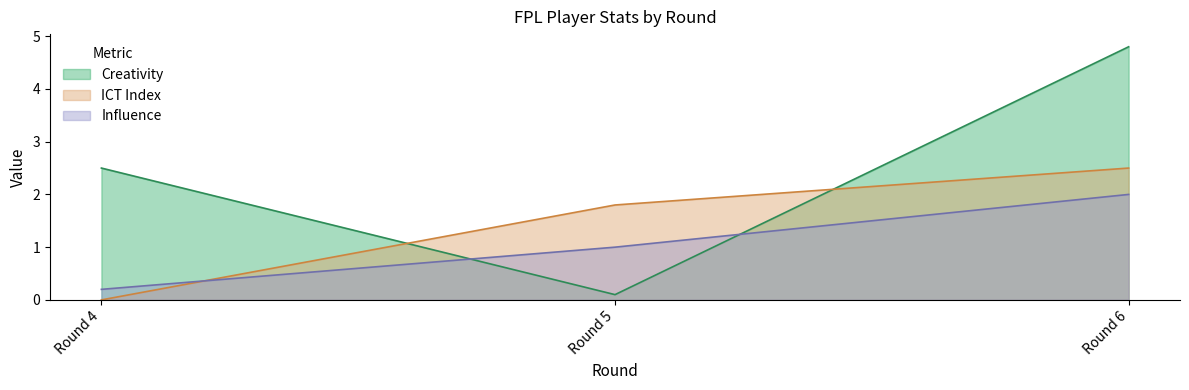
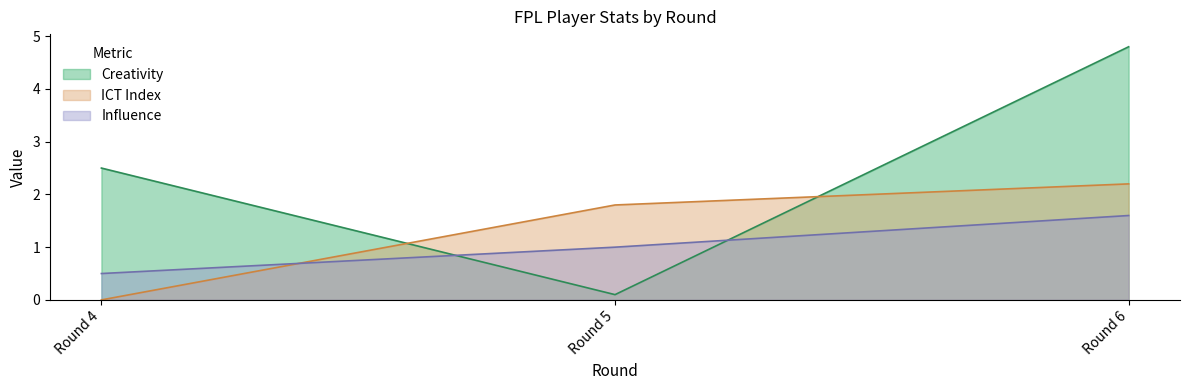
  {
    "Creativity": {
      "Round 4": 2.5,
      "Round 5": 0.1,
      "Round 6": 4.8
    },
    "ICT Index": {
      "Round 4": 0.0,
      "Round 5": 1.8,
-     "Round 6": 2.5
+     "Round 6": 2.2
    },
    "Influence": {
-     "Round 4": 0.2,
+     "Round 4": 0.5,
      "Round 5": 1.0,
-     "Round 6": 2.0
+     "Round 6": 1.6
    }
  }
